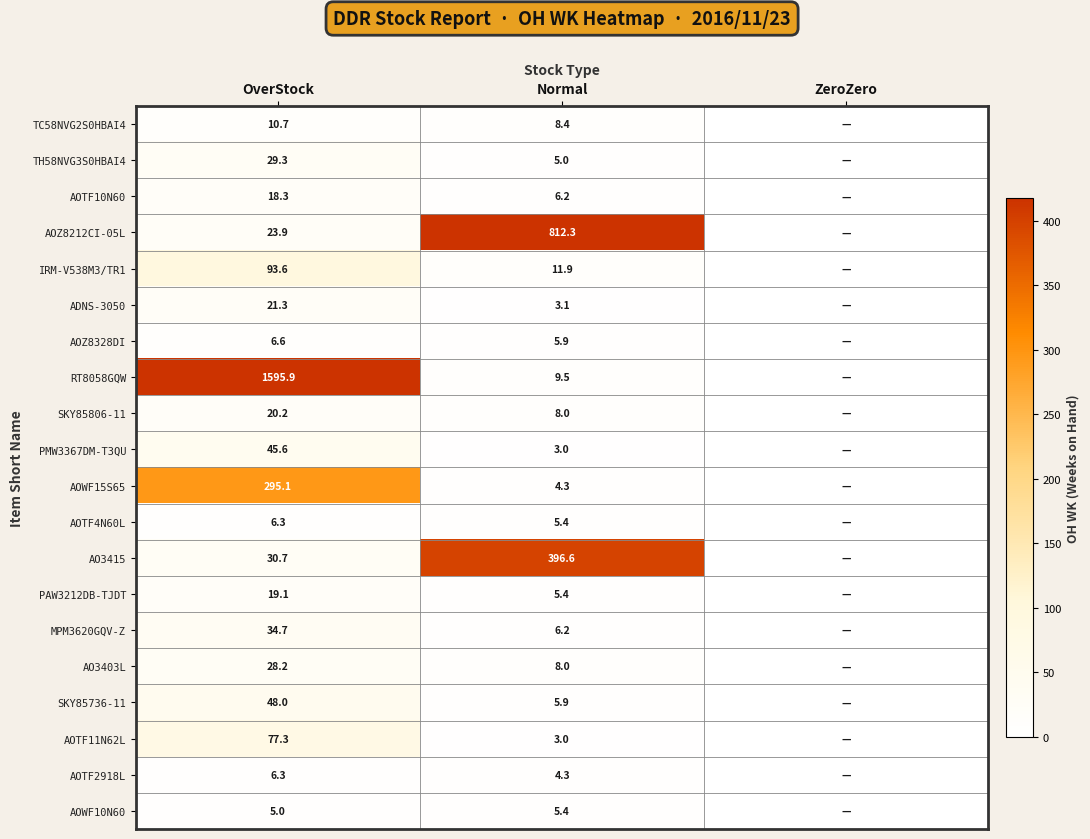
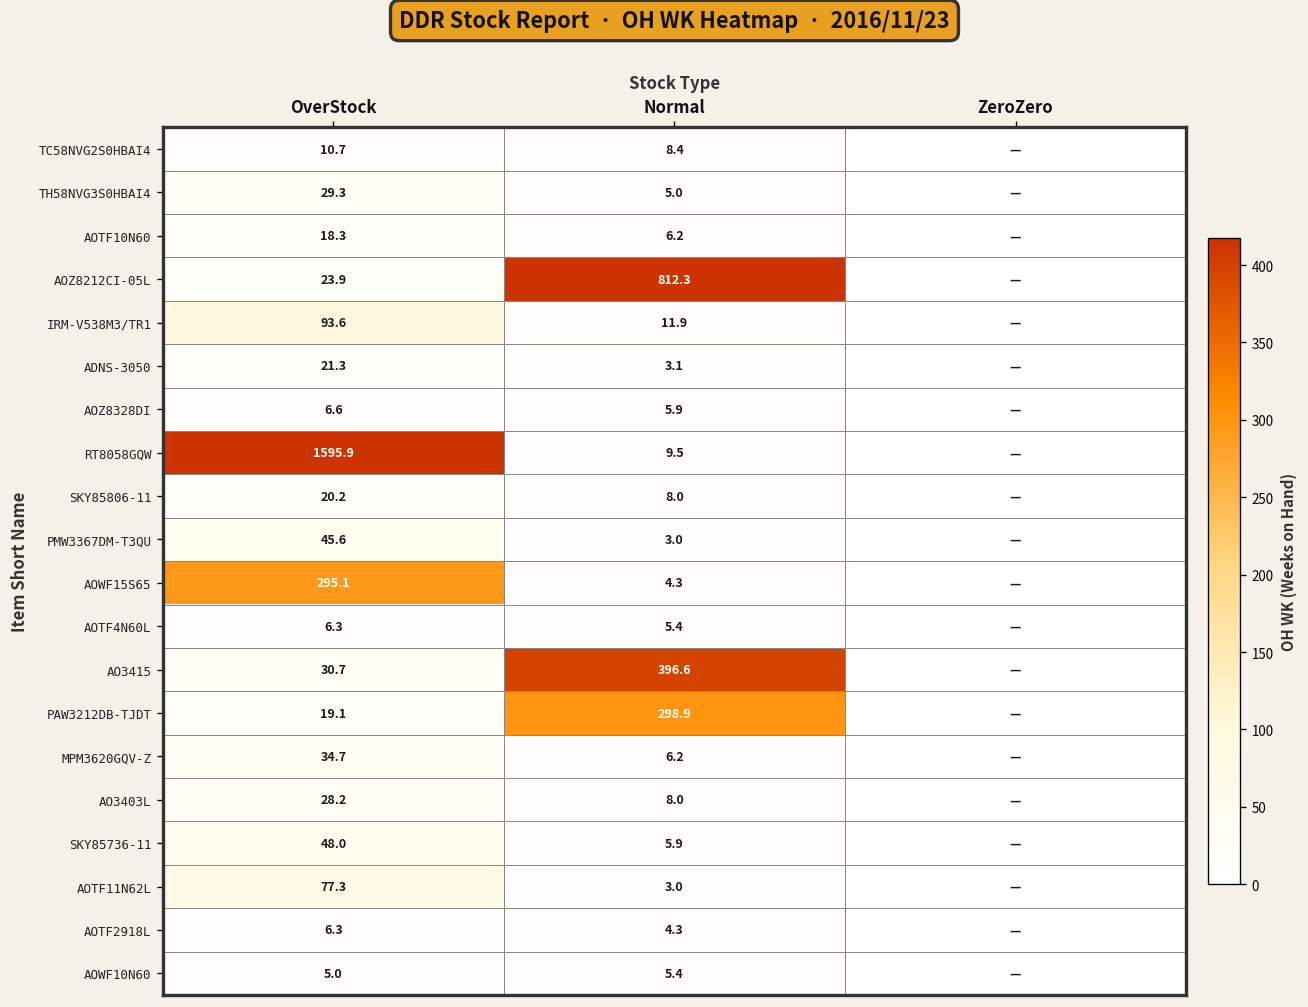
  {
    "TC58NVG2S0HBAI4": {
      "OverStock": 10.7,
      "Normal": 8.4
    },
    "TH58NVG3S0HBAI4": {
      "OverStock": 29.3,
      "Normal": 5.0
    },
    "AOTF10N60": {
      "OverStock": 18.3,
      "Normal": 6.2
    },
    "AOZ8212CI-05L": {
      "OverStock": 23.9,
      "Normal": 812.3
    },
    "IRM-V538M3/TR1": {
      "OverStock": 93.6,
      "Normal": 11.9
    },
    "ADNS-3050": {
      "OverStock": 21.3,
      "Normal": 3.1
    },
    "AOZ8328DI": {
      "OverStock": 6.6,
      "Normal": 5.9
    },
    "RT8058GQW": {
      "OverStock": 1595.9,
      "Normal": 9.5
    },
    "SKY85806-11": {
      "OverStock": 20.2,
      "Normal": 8.0
    },
    "PMW3367DM-T3QU": {
      "OverStock": 45.6,
      "Normal": 3.0
    },
    "AOWF15S65": {
      "OverStock": 295.1,
      "Normal": 4.3
    },
    "AOTF4N60L": {
      "OverStock": 6.3,
      "Normal": 5.4
    },
    "AO3415": {
      "OverStock": 30.7,
      "Normal": 396.6
    },
    "PAW3212DB-TJDT": {
      "OverStock": 19.1,
-     "Normal": 5.4
+     "Normal": 298.9
    },
    "MPM3620GQV-Z": {
      "OverStock": 34.7,
      "Normal": 6.2
    },
    "AO3403L": {
      "OverStock": 28.2,
      "Normal": 8.0
    },
    "SKY85736-11": {
      "OverStock": 48.0,
      "Normal": 5.9
    },
    "AOTF11N62L": {
      "OverStock": 77.3,
      "Normal": 3.0
    },
    "AOTF2918L": {
      "OverStock": 6.3,
      "Normal": 4.3
    },
    "AOWF10N60": {
      "OverStock": 5.0,
      "Normal": 5.4
    }
  }
